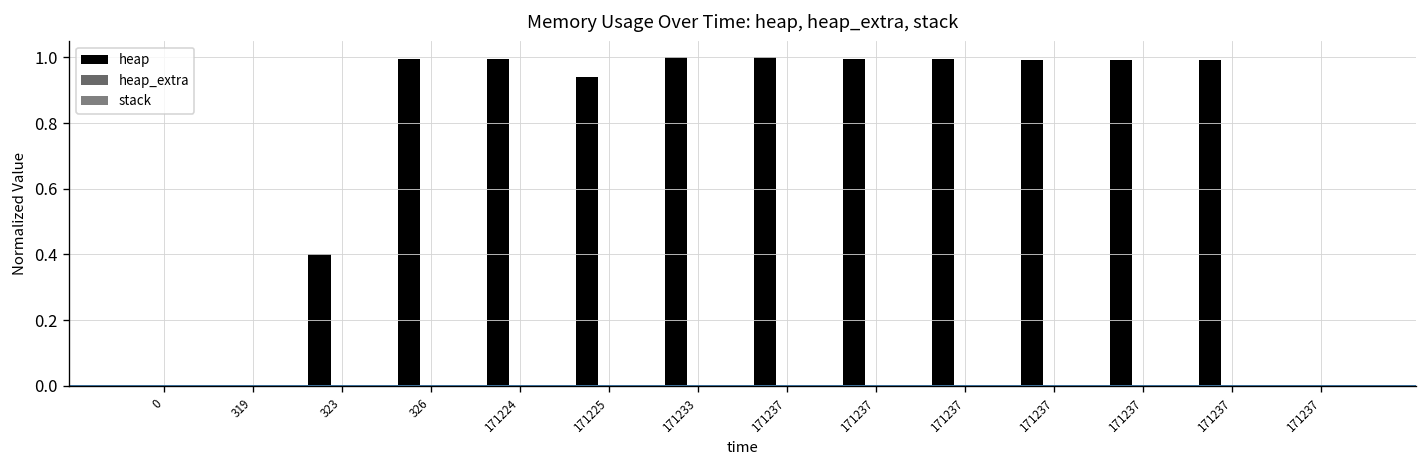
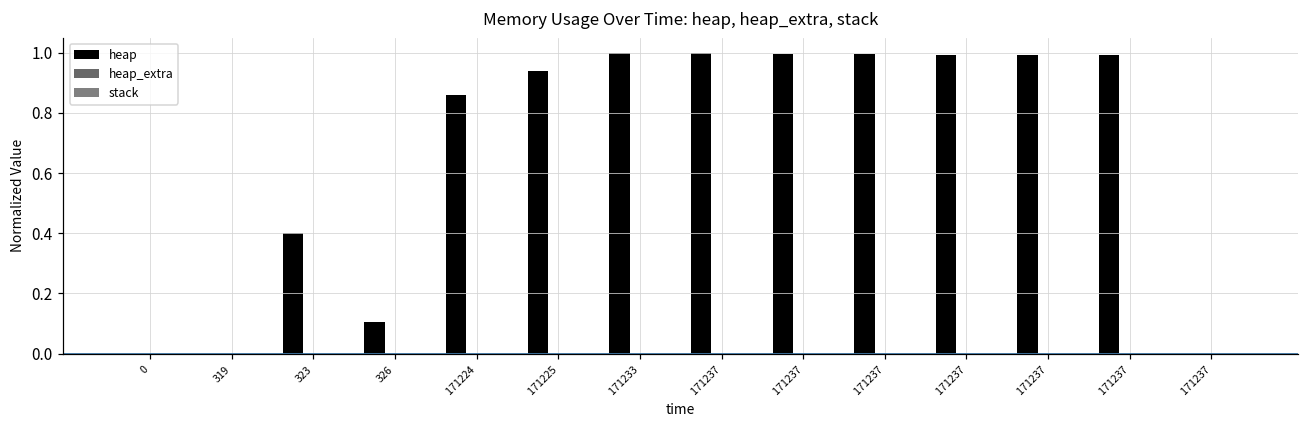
  {
    "heap": {
      "0": 0.00,
      "323": 0.40,
-     "326": 1.00,
-     "171224": 1.00,
+     "326": 0.10,
+     "171224": 0.86,
      "171225": 0.94,
      "171233": 1.00
    }
  }
